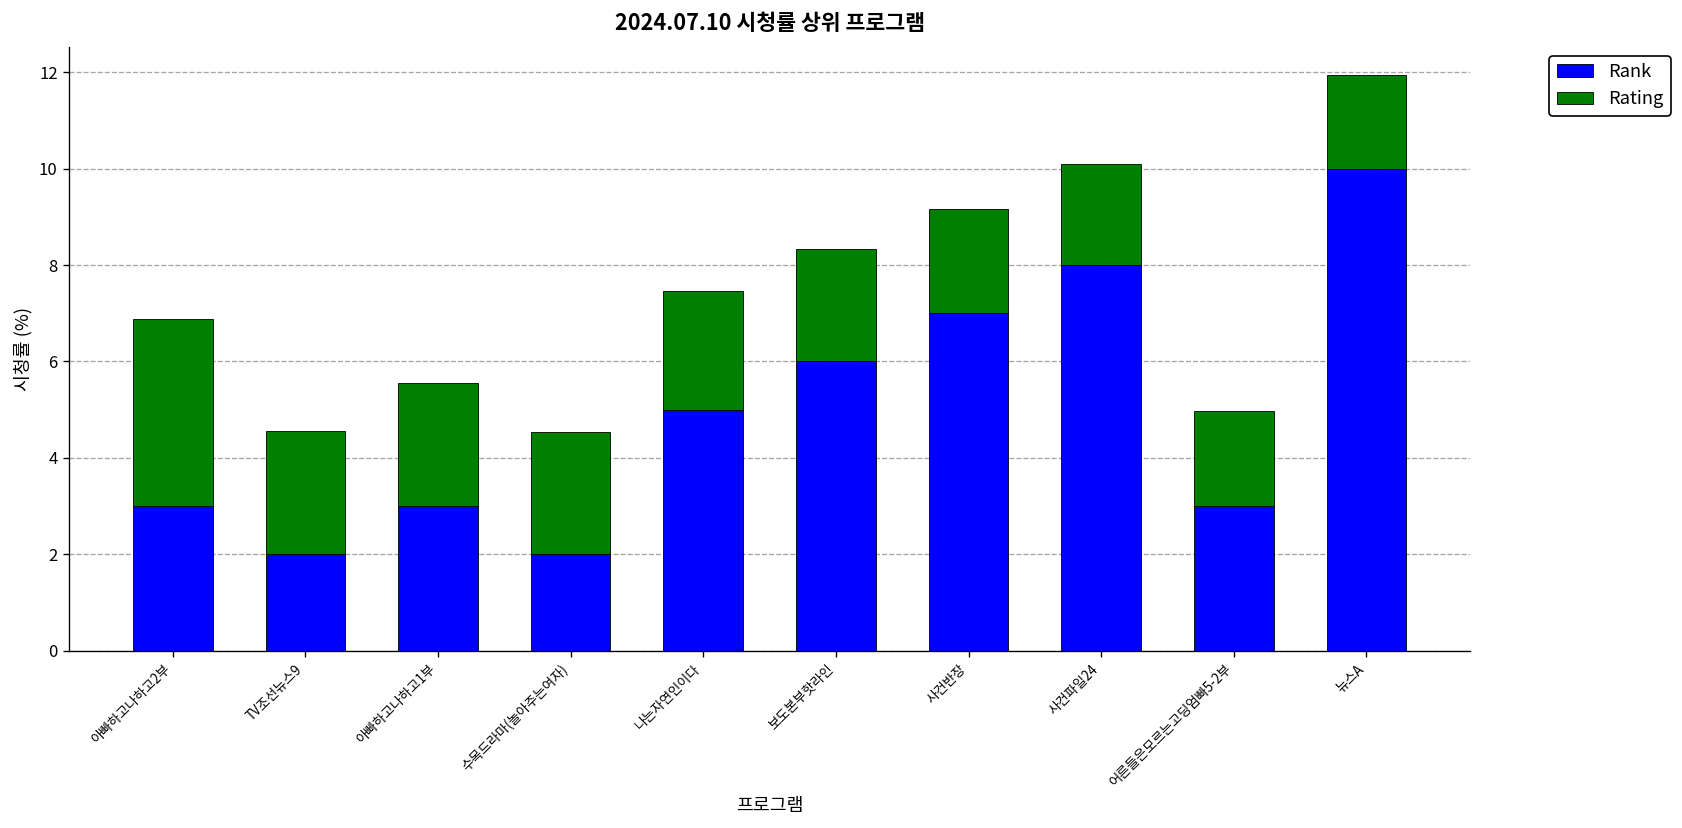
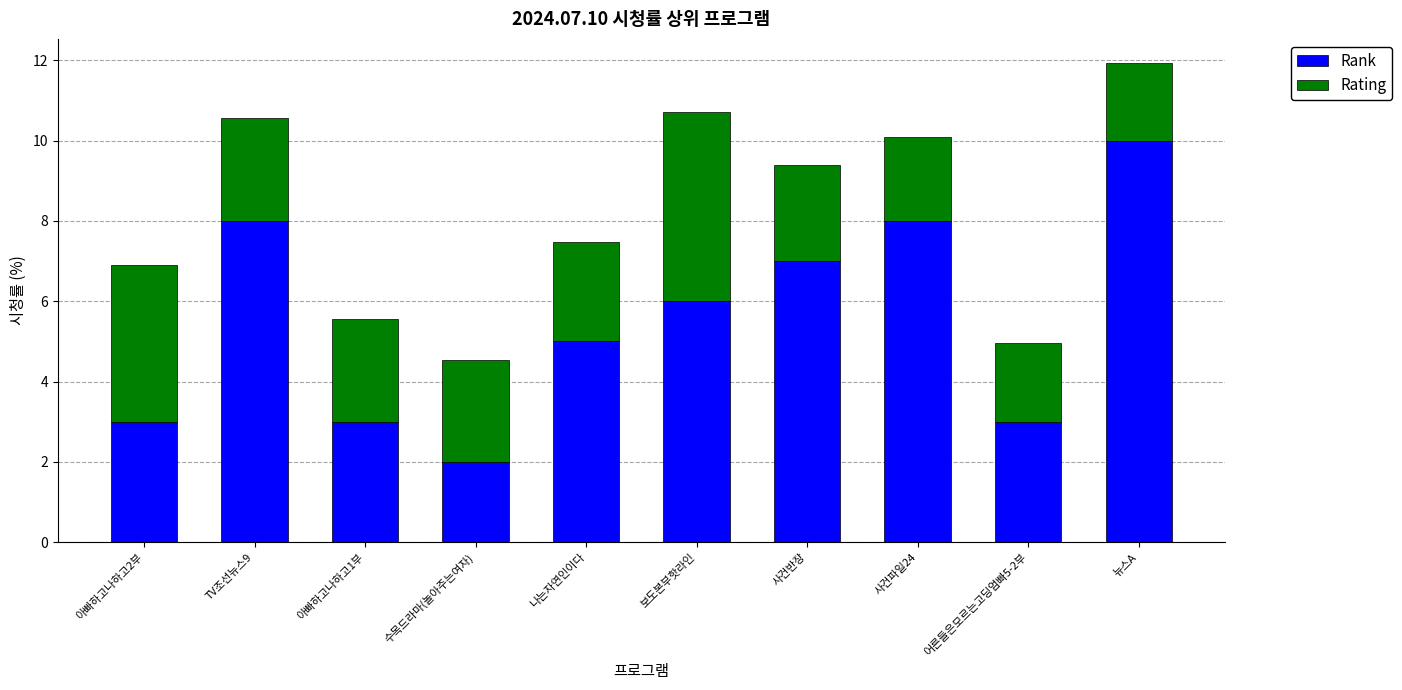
  {
    "Rank": {
      "아빠하고나하고2부": 3,
-     "TV조선뉴스9": 2,
+     "TV조선뉴스9": 8,
      "아빠하고나하고1부": 3,
      "수목드라마(놀아주는여자)": 2,
      "나는자연인이다": 5,
      "보도본부핫라인": 6,
      "사건반장": 7,
      "사건파일24": 8,
      "어른들은모르는고딩엄빠5-2부": 3,
      "뉴스A": 10
    },
    "Rating": {
      "아빠하고나하고2부": 3.9,
      "TV조선뉴스9": 2.6,
      "아빠하고나하고1부": 2.6,
      "수목드라마(놀아주는여자)": 2.5,
      "나는자연인이다": 2.5,
-     "보도본부핫라인": 2.3,
-     "사건반장": 2.2,
+     "보도본부핫라인": 4.7,
+     "사건반장": 2.4,
      "사건파일24": 2.1,
      "어른들은모르는고딩엄빠5-2부": 2.0,
      "뉴스A": 1.9
    }
  }
